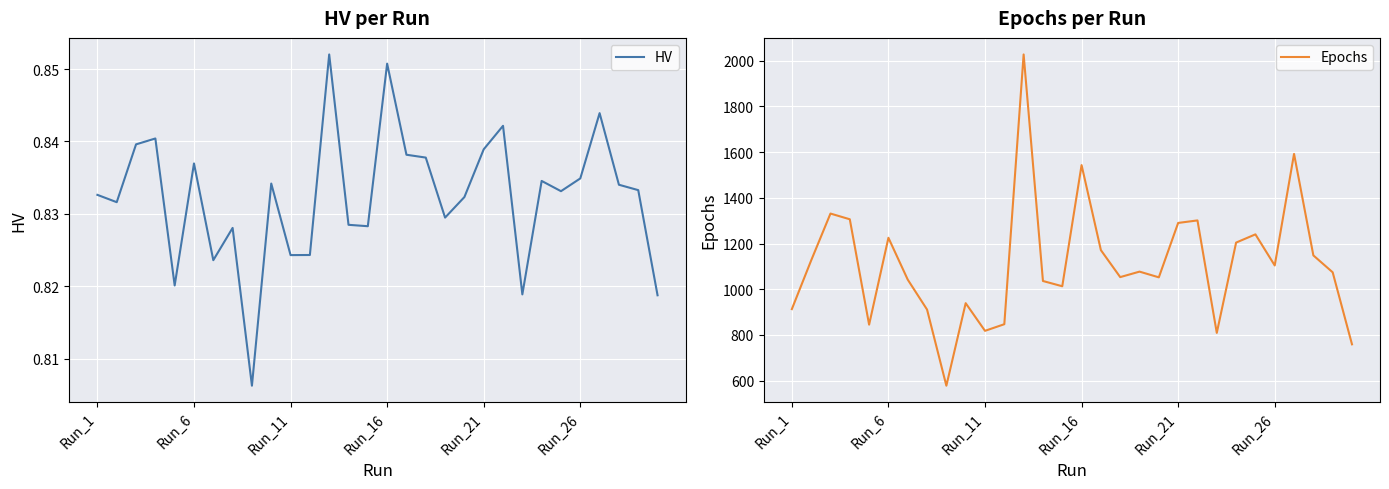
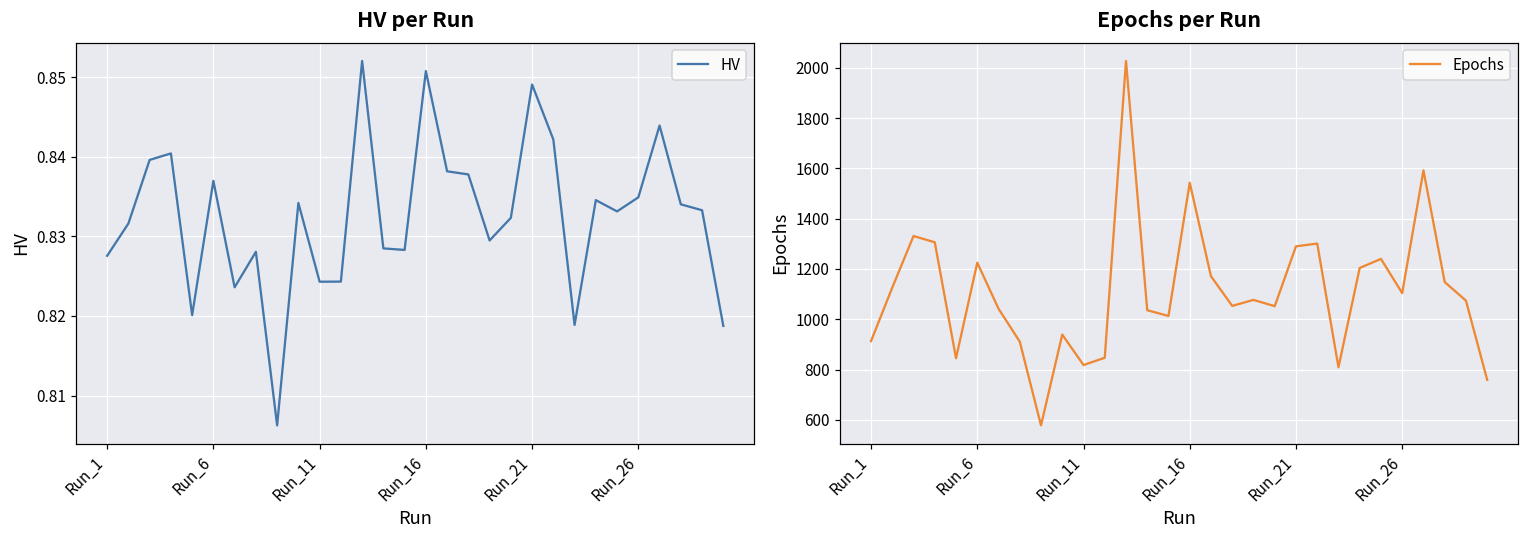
  {
    "HV per Run": {
-     "Run_1": 0.833,
+     "Run_1": 0.828,
      "Run_6": 0.837,
      "Run_11": 0.824,
      "Run_16": 0.851,
-     "Run_21": 0.839,
+     "Run_21": 0.849,
      "Run_26": 0.835
    },
    "Epochs per Run": {
      "Run_1": 910,
      "Run_6": 1230,
      "Run_11": 820,
      "Run_16": 1540,
      "Run_21": 1290,
      "Run_26": 1100
    }
  }
